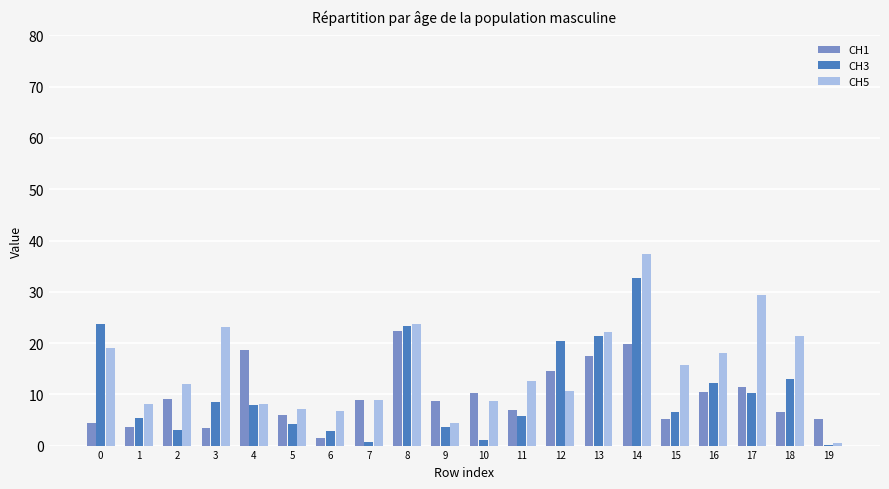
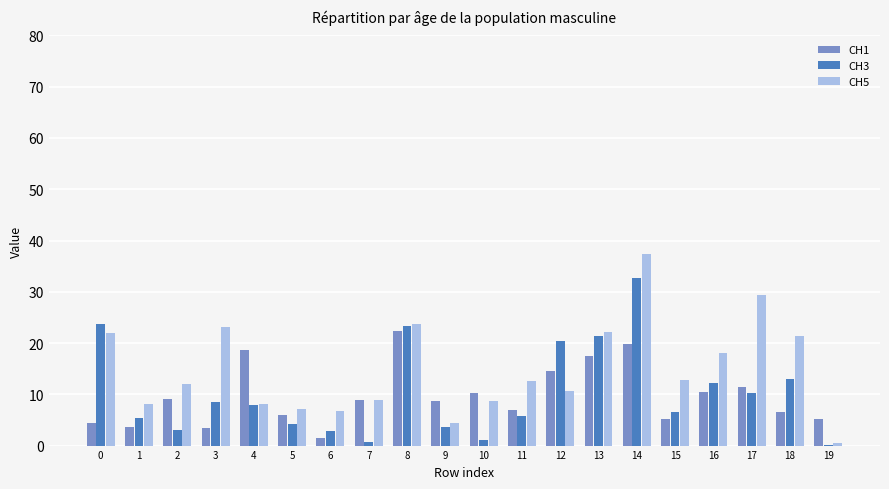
  {
    "CH5": {
-     "0": 19,
+     "0": 22,
      "1": 8,
      "2": 12,
      "3": 23,
      "4": 8,
      "5": 7,
      "6": 7,
      "7": 9,
      "8": 24,
      "9": 4,
      "10": 9,
      "11": 13,
      "12": 11,
      "13": 22,
      "14": 37,
-     "15": 16,
+     "15": 13,
      "16": 18,
      "17": 29,
      "18": 21,
      "19": 1
    }
  }
